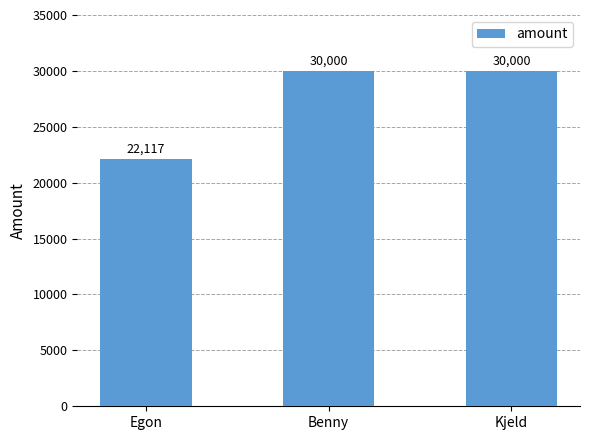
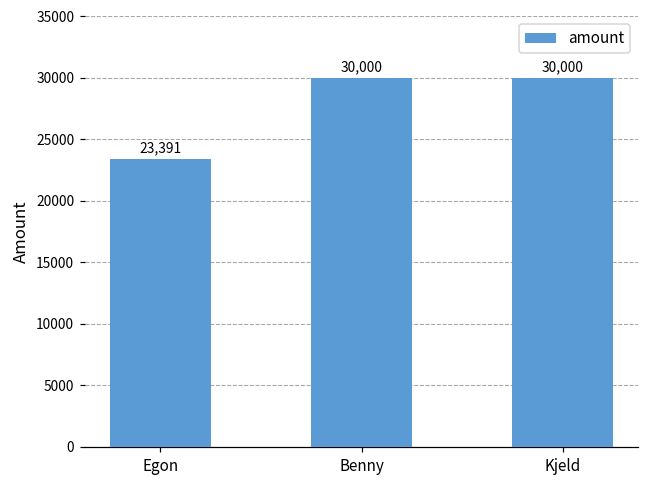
  {
-   "Egon": "22,117",
+   "Egon": "23,391",
    "Benny": "30,000",
    "Kjeld": "30,000"
  }
